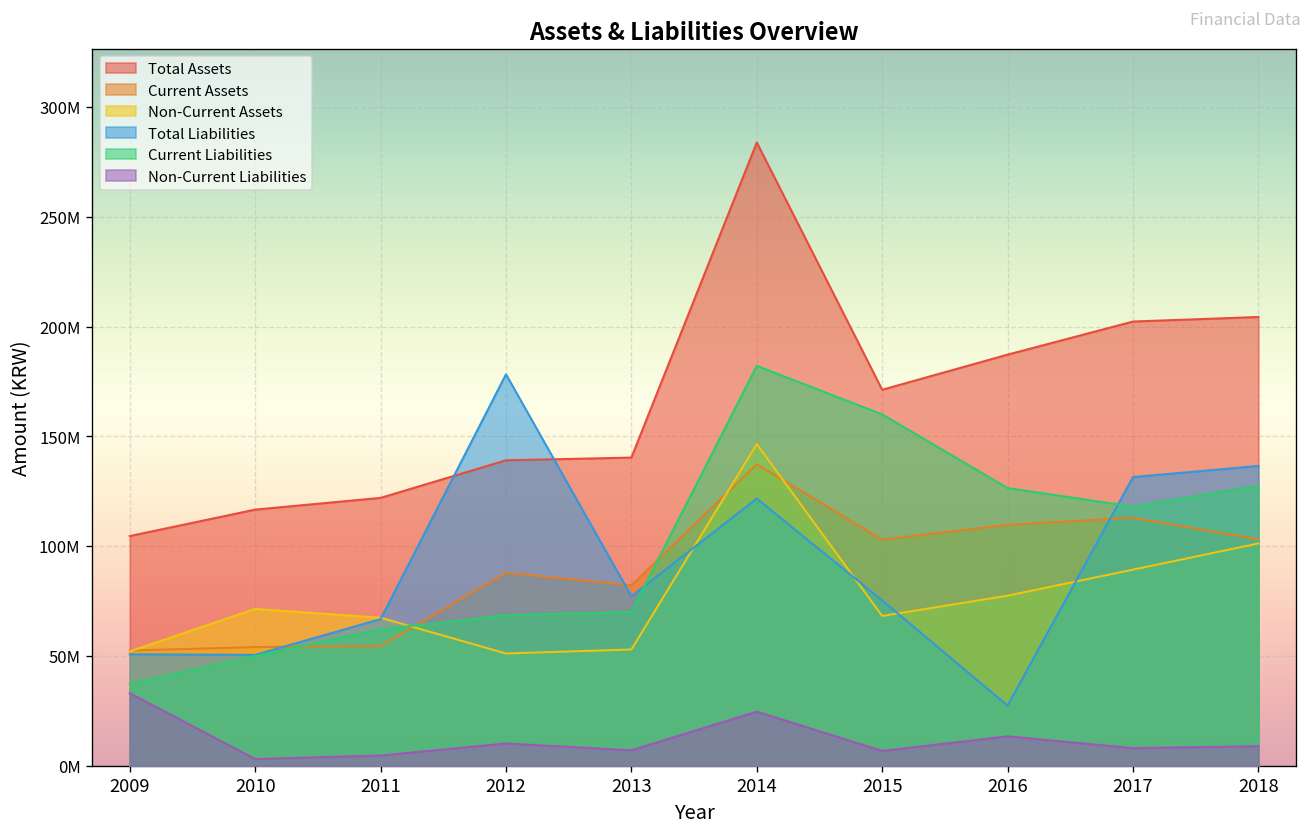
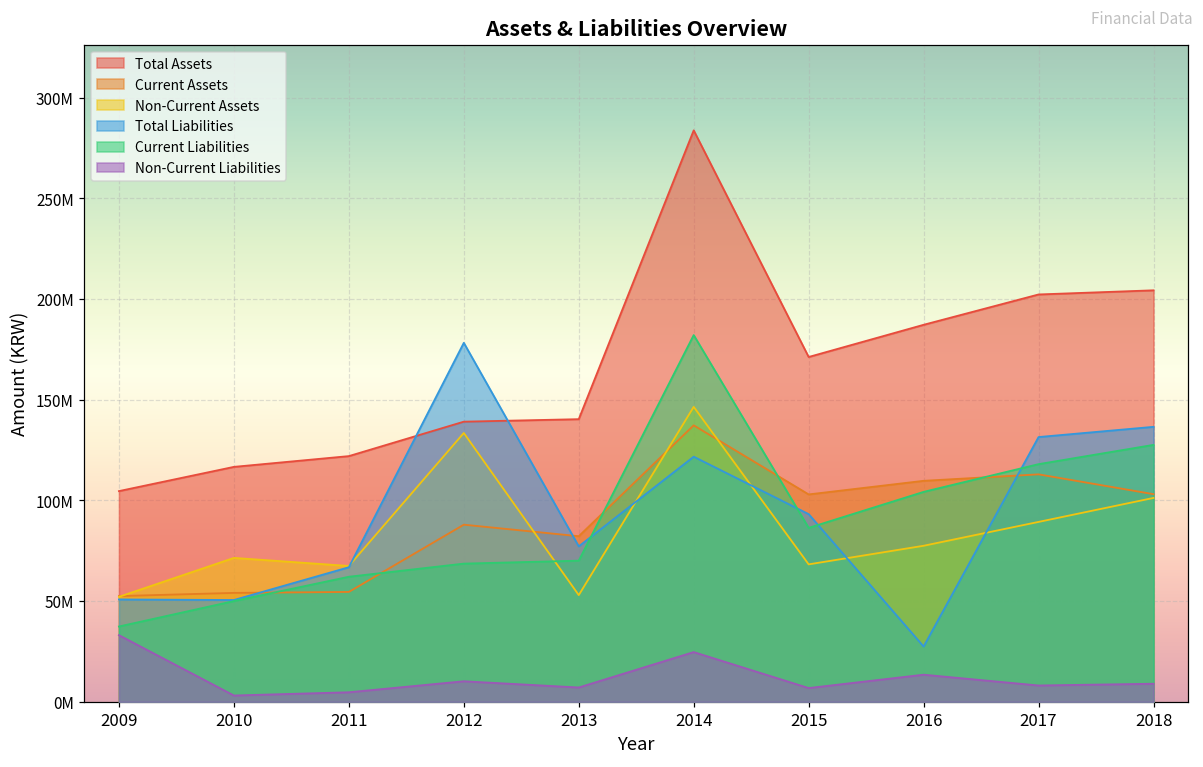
  {
    "Non-Current Assets": {
      "2010": 71000000,
-     "2012": 51000000,
+     "2012": 134000000,
      "2013": 53000000,
      "2014": 146000000,
      "2015": 68000000,
      "2016": 77000000,
      "2017": 89000000,
      "2018": 101000000
    },
    "Total Liabilities": {
      "2012": 178000000,
      "2013": 77000000,
      "2014": 122000000,
-     "2015": 75000000,
+     "2015": 93000000,
      "2016": 27000000,
      "2017": 131000000,
      "2018": 137000000
    },
    "Current Liabilities": {
      "2009": 37000000,
      "2011": 62000000,
      "2012": 69000000,
      "2013": 70000000,
      "2014": 182000000,
-     "2015": 160000000,
-     "2016": 126000000,
+     "2015": 86000000,
+     "2016": 104000000,
      "2017": 118000000,
      "2018": 128000000
    },
    "Non-Current Liabilities": {
      "2009": 33000000,
      "2010": 3000000,
      "2011": 5000000,
      "2012": 10000000,
      "2013": 7000000,
      "2014": 25000000,
      "2015": 7000000,
      "2016": 13000000,
      "2017": 8000000,
      "2018": 9000000
    }
  }
